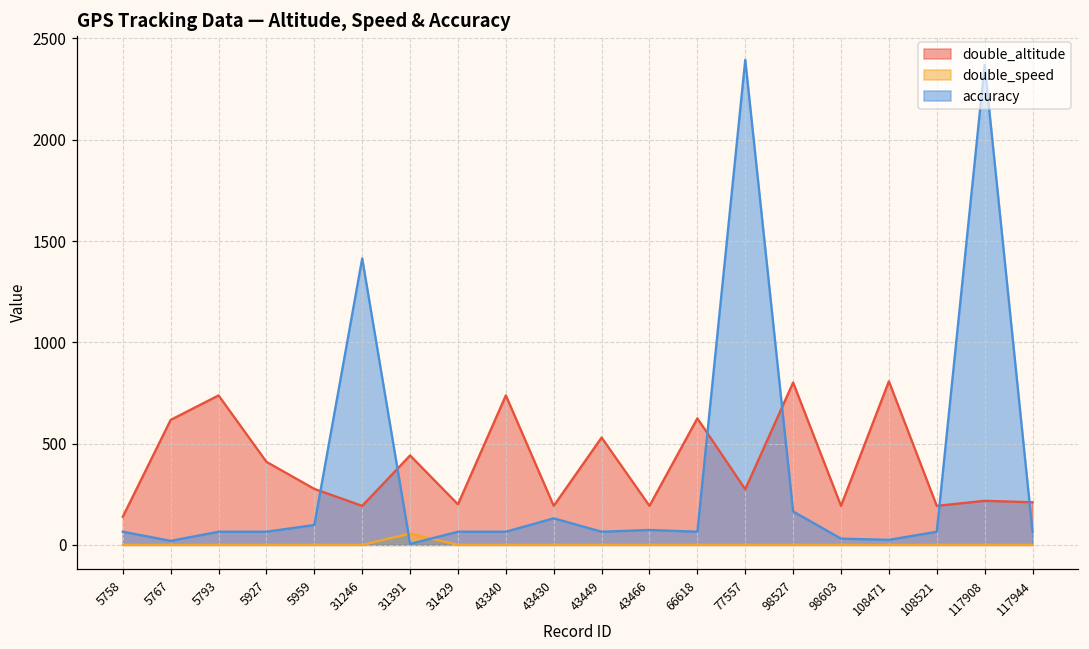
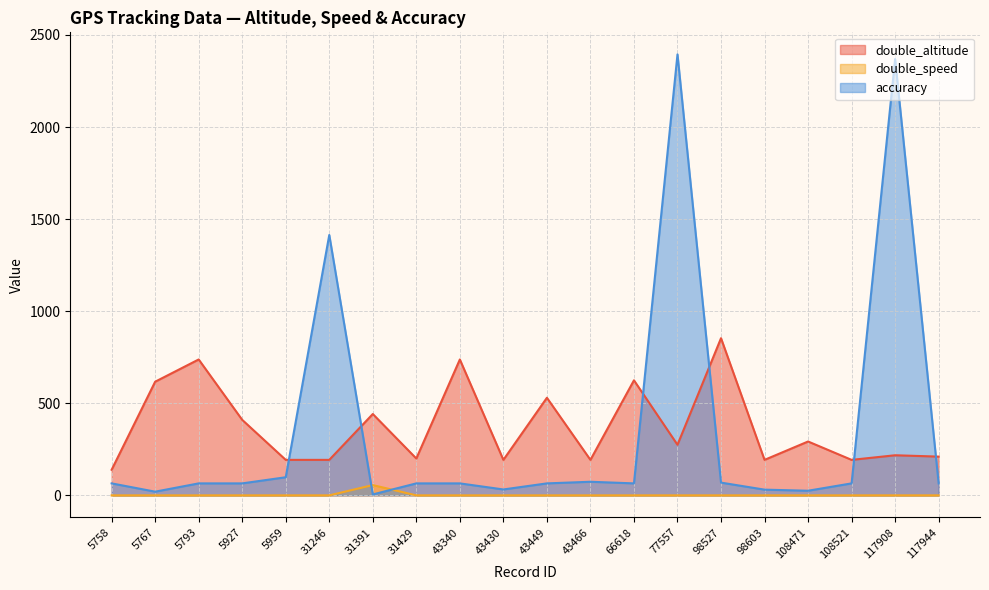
  {
    "double_altitude": {
      "5758": 140,
      "5767": 620,
      "5793": 740,
      "5927": 410,
-     "5959": 280,
+     "5959": 190,
      "31246": 190,
      "31391": 440,
      "31429": 200,
      "43340": 740,
      "43430": 190,
      "43449": 530,
      "43466": 190,
      "66618": 620,
      "77557": 270,
-     "98527": 800,
+     "98527": 850,
      "98603": 190,
-     "108471": 810,
+     "108471": 290,
      "108521": 190,
      "117908": 220,
      "117944": 210
    },
    "double_speed": {
      "5758": 0,
      "5767": 0,
      "5793": 0,
      "5927": 0,
      "5959": 0,
      "31246": 0,
      "31391": 60,
      "31429": 0,
      "43340": 0,
      "43430": 0,
      "43449": 0,
      "43466": 0,
      "66618": 0,
      "77557": 0,
      "98527": 0,
      "98603": 0,
      "108471": 0,
      "108521": 0,
      "117908": 0,
      "117944": 0
    },
    "accuracy": {
      "5758": 70,
      "5767": 20,
      "5793": 70,
      "5927": 70,
      "5959": 100,
      "31246": 1410,
      "31391": 10,
      "31429": 70,
      "43340": 70,
-     "43430": 130,
+     "43430": 30,
      "43449": 70,
      "43466": 70,
      "66618": 70,
      "77557": 2390,
-     "98527": 170,
+     "98527": 70,
      "98603": 30,
      "108471": 30,
      "108521": 70,
      "117944": 70
    }
  }
